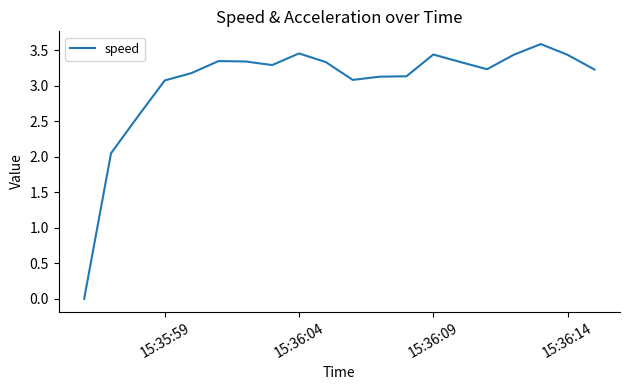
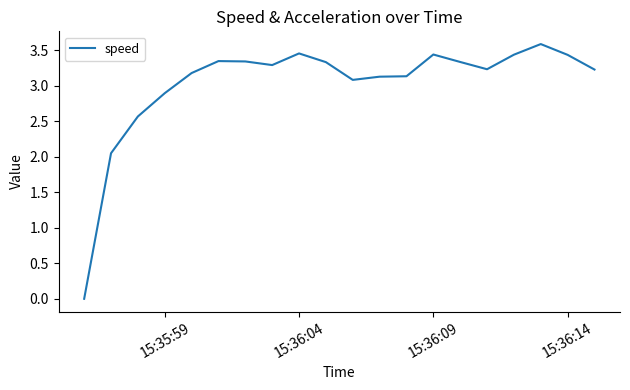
  {
-   "15:35:59": 3.1,
+   "15:35:59": 2.9,
    "15:36:04": 3.5,
    "15:36:09": 3.4,
    "15:36:14": 3.4
  }
